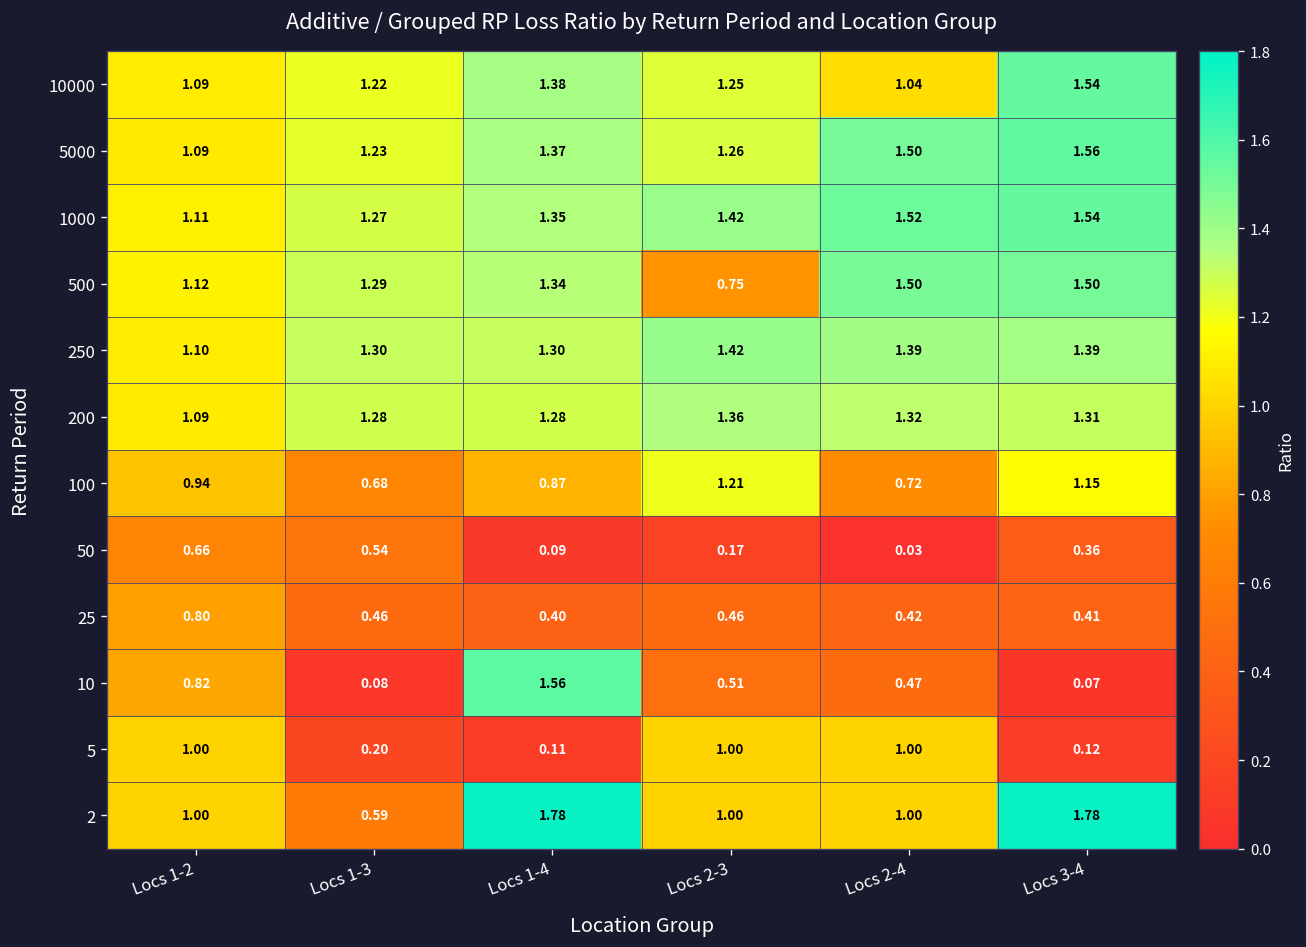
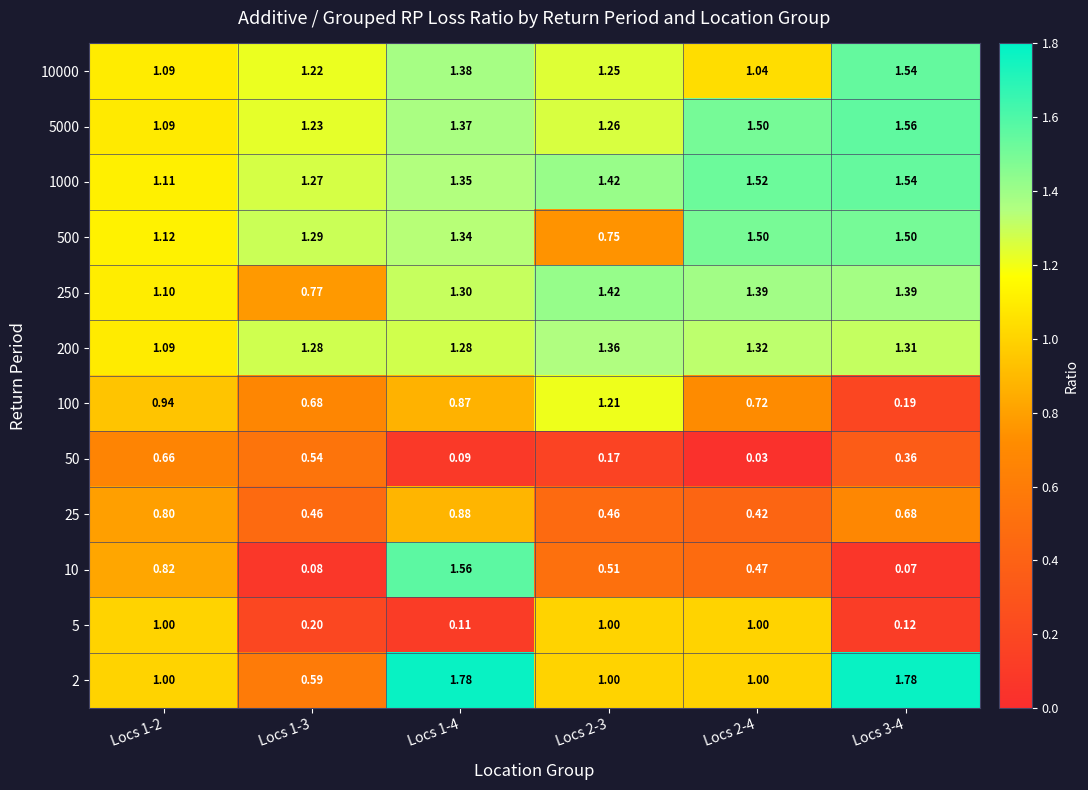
  {
    "10000": {
      "Locs 1-2": 1.09,
      "Locs 1-3": 1.22,
      "Locs 1-4": 1.38,
      "Locs 2-3": 1.25,
      "Locs 2-4": 1.04,
      "Locs 3-4": 1.54
    },
    "5000": {
      "Locs 1-2": 1.09,
      "Locs 1-3": 1.23,
      "Locs 1-4": 1.37,
      "Locs 2-3": 1.26,
      "Locs 2-4": 1.50,
      "Locs 3-4": 1.56
    },
    "1000": {
      "Locs 1-2": 1.11,
      "Locs 1-3": 1.27,
      "Locs 1-4": 1.35,
      "Locs 2-3": 1.42,
      "Locs 2-4": 1.52,
      "Locs 3-4": 1.54
    },
    "500": {
      "Locs 1-2": 1.12,
      "Locs 1-3": 1.29,
      "Locs 1-4": 1.34,
      "Locs 2-3": 0.75,
      "Locs 2-4": 1.50,
      "Locs 3-4": 1.50
    },
    "250": {
      "Locs 1-2": 1.10,
-     "Locs 1-3": 1.30,
+     "Locs 1-3": 0.77,
      "Locs 1-4": 1.30,
      "Locs 2-3": 1.42,
      "Locs 2-4": 1.39,
      "Locs 3-4": 1.39
    },
    "200": {
      "Locs 1-2": 1.09,
      "Locs 1-3": 1.28,
      "Locs 1-4": 1.28,
      "Locs 2-3": 1.36,
      "Locs 2-4": 1.32,
      "Locs 3-4": 1.31
    },
    "100": {
      "Locs 1-2": 0.94,
      "Locs 1-3": 0.68,
      "Locs 1-4": 0.87,
      "Locs 2-3": 1.21,
      "Locs 2-4": 0.72,
-     "Locs 3-4": 1.15
+     "Locs 3-4": 0.19
    },
    "50": {
      "Locs 1-2": 0.66,
      "Locs 1-3": 0.54,
      "Locs 1-4": 0.09,
      "Locs 2-3": 0.17,
      "Locs 2-4": 0.03,
      "Locs 3-4": 0.36
    },
    "25": {
      "Locs 1-2": 0.80,
      "Locs 1-3": 0.46,
-     "Locs 1-4": 0.40,
+     "Locs 1-4": 0.88,
      "Locs 2-3": 0.46,
      "Locs 2-4": 0.42,
-     "Locs 3-4": 0.41
+     "Locs 3-4": 0.68
    },
    "10": {
      "Locs 1-2": 0.82,
      "Locs 1-3": 0.08,
      "Locs 1-4": 1.56,
      "Locs 2-3": 0.51,
      "Locs 2-4": 0.47,
      "Locs 3-4": 0.07
    },
    "5": {
      "Locs 1-2": 1.00,
      "Locs 1-3": 0.20,
      "Locs 1-4": 0.11,
      "Locs 2-3": 1.00,
      "Locs 2-4": 1.00,
      "Locs 3-4": 0.12
    },
    "2": {
      "Locs 1-2": 1.00,
      "Locs 1-3": 0.59,
      "Locs 1-4": 1.78,
      "Locs 2-3": 1.00,
      "Locs 2-4": 1.00,
      "Locs 3-4": 1.78
    }
  }
